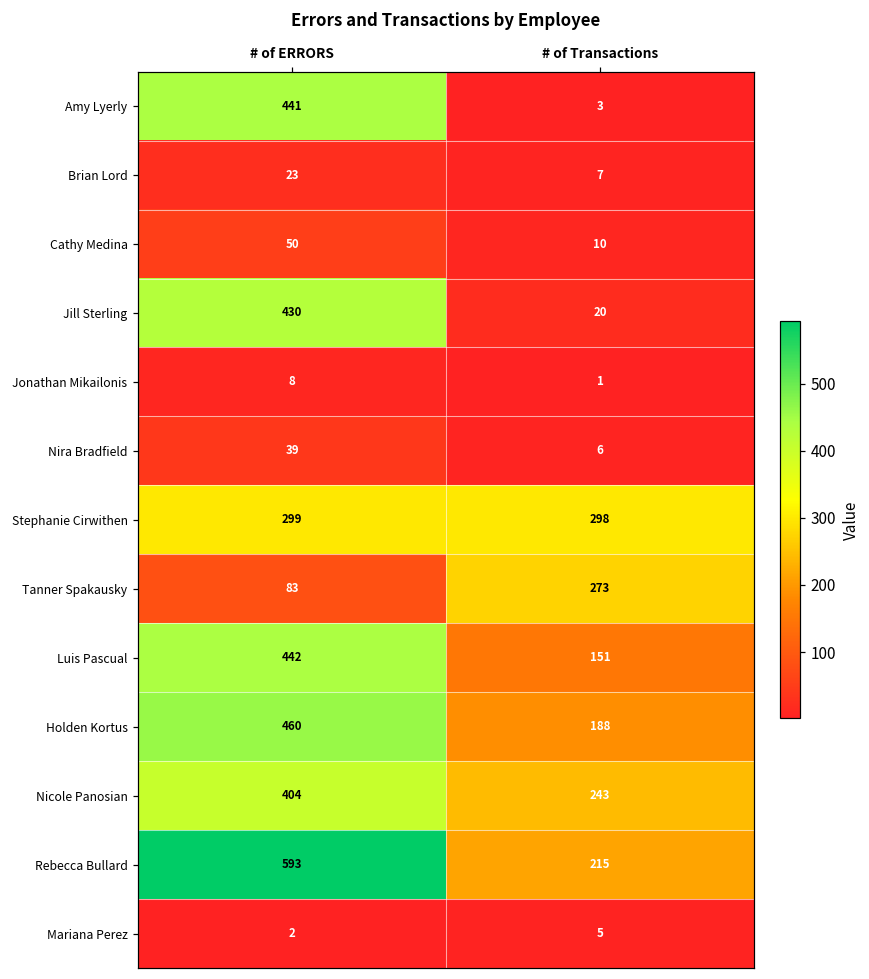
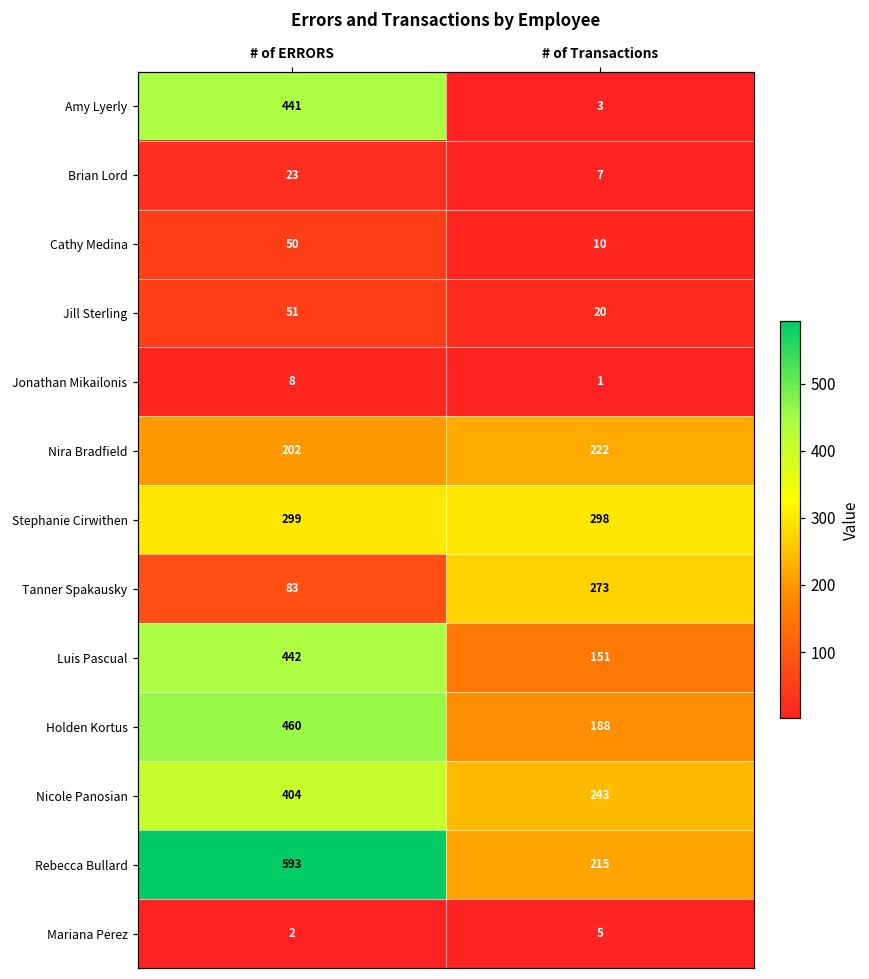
  {
    "Amy Lyerly": {
      "# of ERRORS": 441,
      "# of Transactions": 3
    },
    "Brian Lord": {
      "# of ERRORS": 23,
      "# of Transactions": 7
    },
    "Cathy Medina": {
      "# of ERRORS": 50,
      "# of Transactions": 10
    },
    "Jill Sterling": {
-     "# of ERRORS": 430,
+     "# of ERRORS": 51,
      "# of Transactions": 20
    },
    "Jonathan Mikailonis": {
      "# of ERRORS": 8,
      "# of Transactions": 1
    },
    "Nira Bradfield": {
-     "# of ERRORS": 39,
-     "# of Transactions": 6
+     "# of ERRORS": 202,
+     "# of Transactions": 222
    },
    "Stephanie Cirwithen": {
      "# of ERRORS": 299,
      "# of Transactions": 298
    },
    "Tanner Spakausky": {
      "# of ERRORS": 83,
      "# of Transactions": 273
    },
    "Luis Pascual": {
      "# of ERRORS": 442,
      "# of Transactions": 151
    },
    "Holden Kortus": {
      "# of ERRORS": 460,
      "# of Transactions": 188
    },
    "Nicole Panosian": {
      "# of ERRORS": 404,
      "# of Transactions": 243
    },
    "Rebecca Bullard": {
      "# of ERRORS": 593,
      "# of Transactions": 215
    },
    "Mariana Perez": {
      "# of ERRORS": 2,
      "# of Transactions": 5
    }
  }
